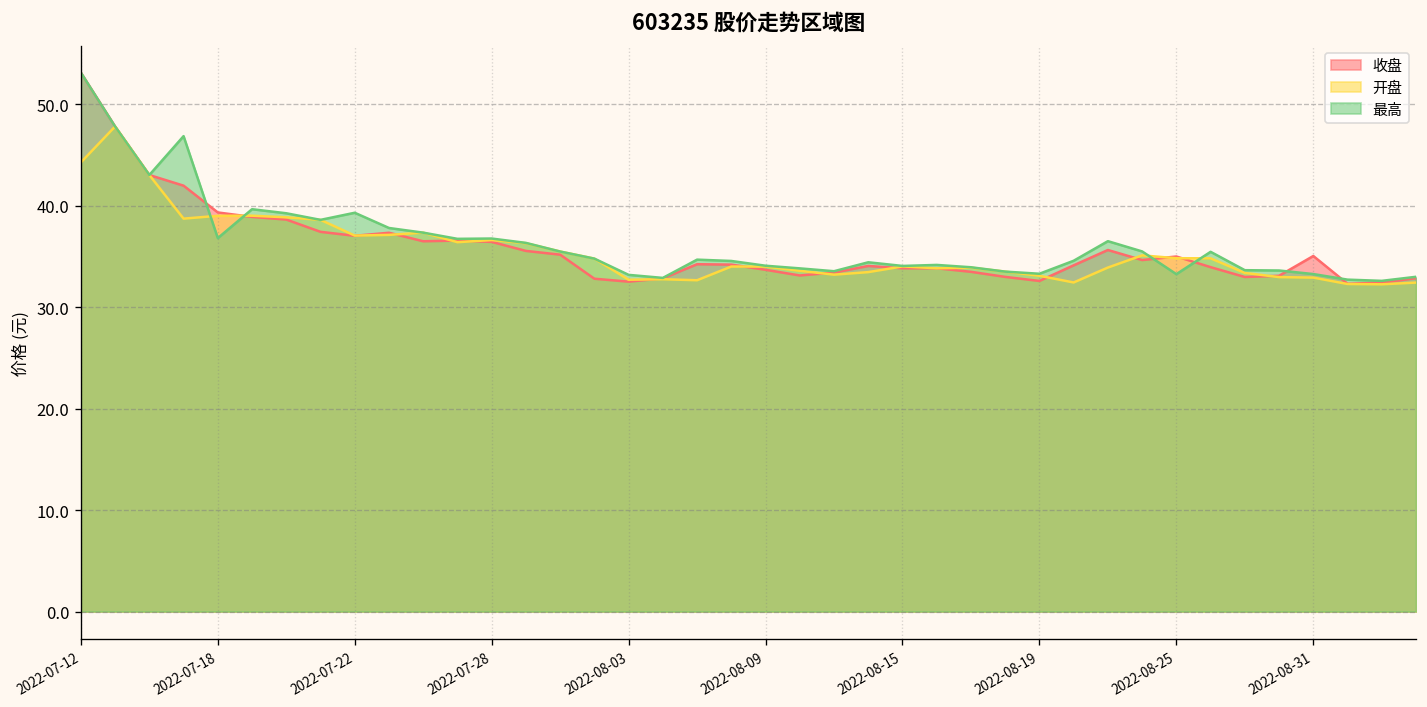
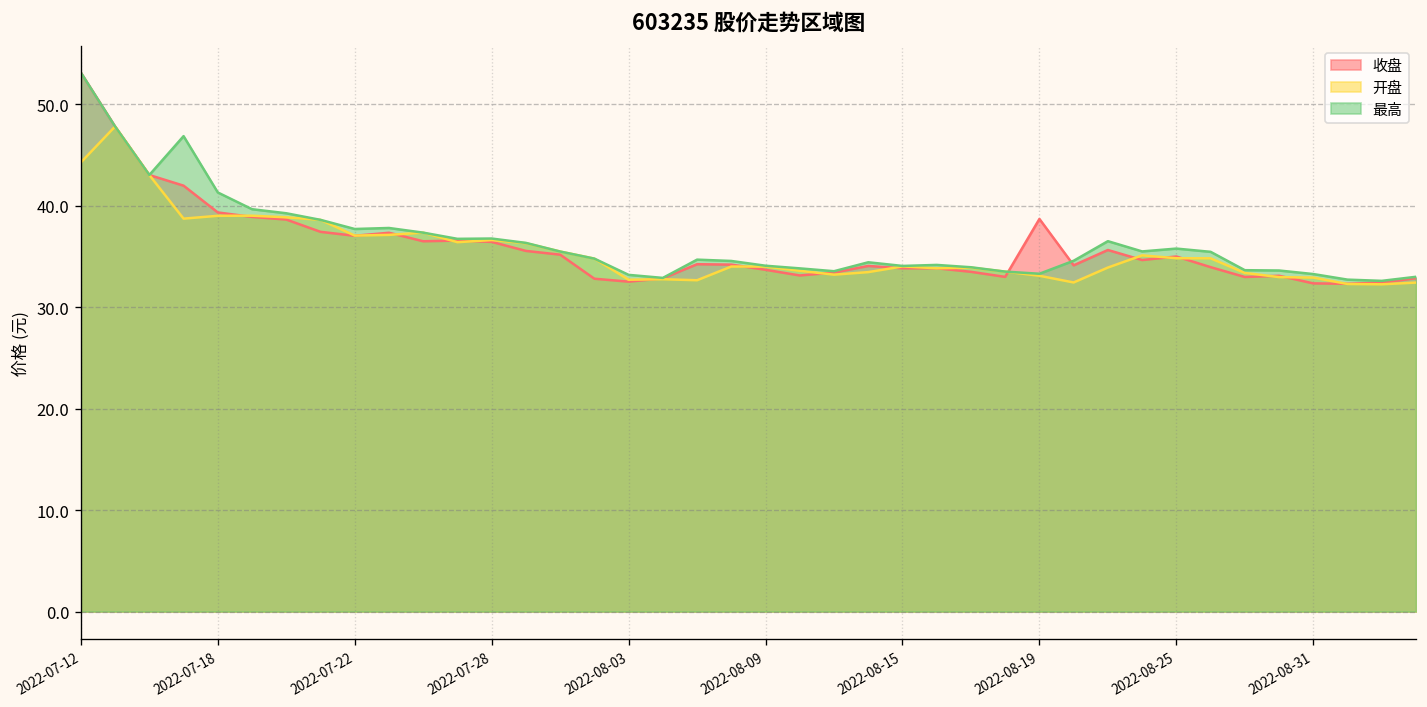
  {
    "收盘": {
      "2022-07-18": 39,
      "2022-08-09": 34,
-     "2022-08-19": 33,
-     "2022-08-31": 35
+     "2022-08-19": 39,
+     "2022-08-31": 32
    },
    "开盘": {
      "2022-07-12": 44,
      "2022-07-18": 39,
      "2022-08-31": 33
    },
    "最高": {
-     "2022-07-18": 37,
-     "2022-07-22": 39,
+     "2022-07-18": 41,
+     "2022-07-22": 38,
      "2022-08-03": 33,
-     "2022-08-25": 33,
+     "2022-08-25": 36,
      "2022-08-31": 33
    }
  }
